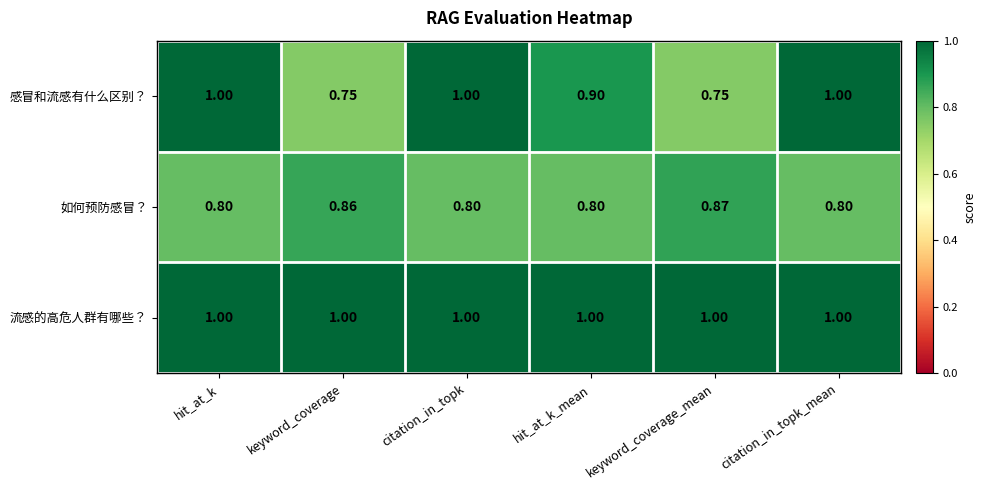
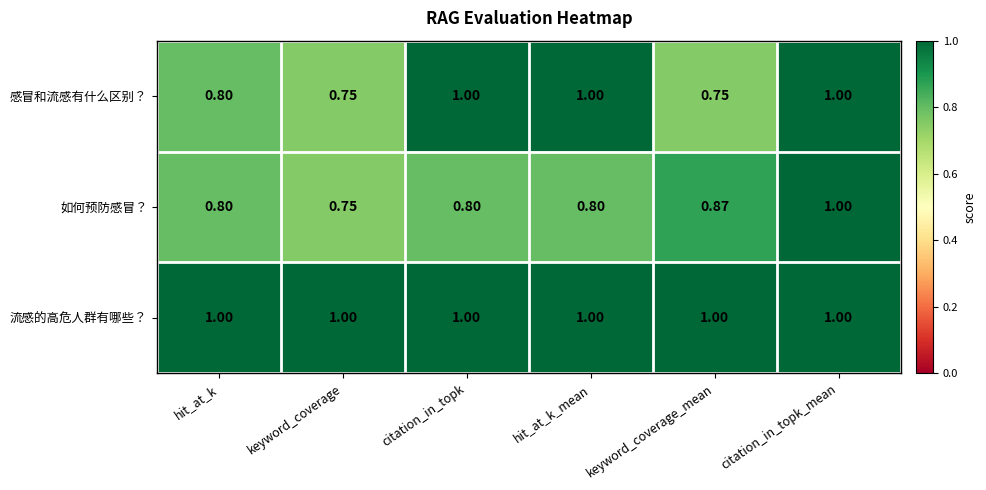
  {
    "感冒和流感有什么区别？": {
-     "hit_at_k": 1.00,
+     "hit_at_k": 0.80,
      "keyword_coverage": 0.75,
      "citation_in_topk": 1.00,
-     "hit_at_k_mean": 0.90,
+     "hit_at_k_mean": 1.00,
      "keyword_coverage_mean": 0.75,
      "citation_in_topk_mean": 1.00
    },
    "如何预防感冒？": {
      "hit_at_k": 0.80,
-     "keyword_coverage": 0.86,
+     "keyword_coverage": 0.75,
      "citation_in_topk": 0.80,
      "hit_at_k_mean": 0.80,
      "keyword_coverage_mean": 0.87,
-     "citation_in_topk_mean": 0.80
+     "citation_in_topk_mean": 1.00
    },
    "流感的高危人群有哪些？": {
      "hit_at_k": 1.00,
      "keyword_coverage": 1.00,
      "citation_in_topk": 1.00,
      "hit_at_k_mean": 1.00,
      "keyword_coverage_mean": 1.00,
      "citation_in_topk_mean": 1.00
    }
  }
